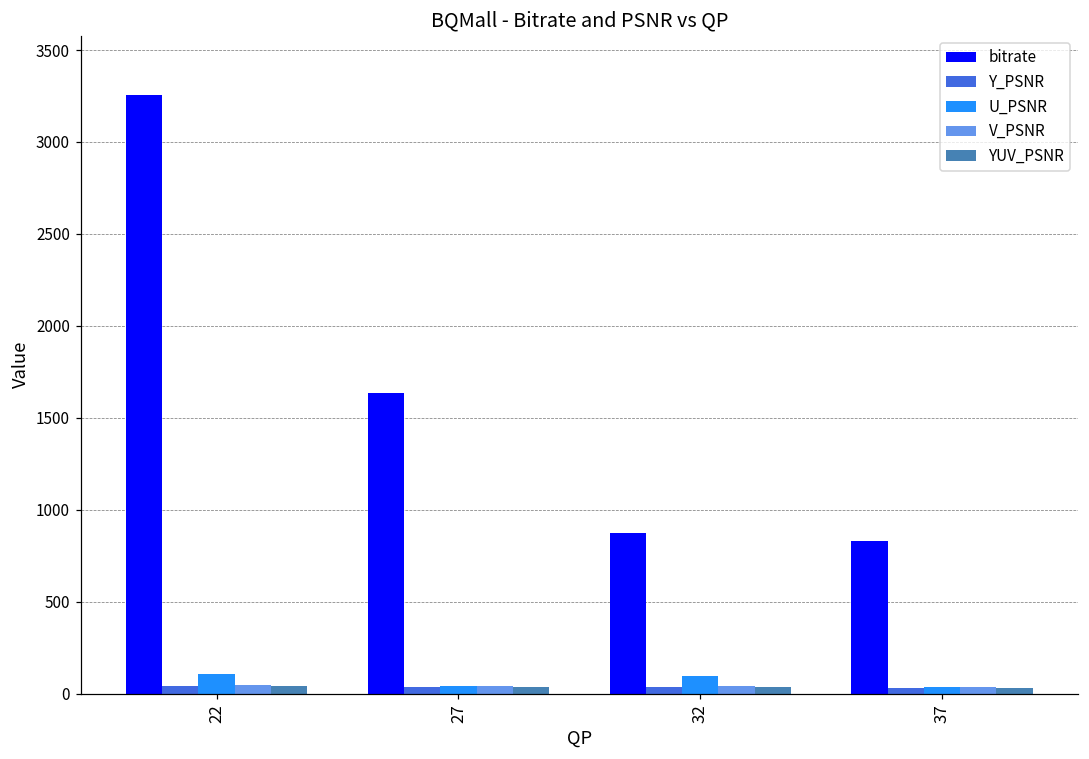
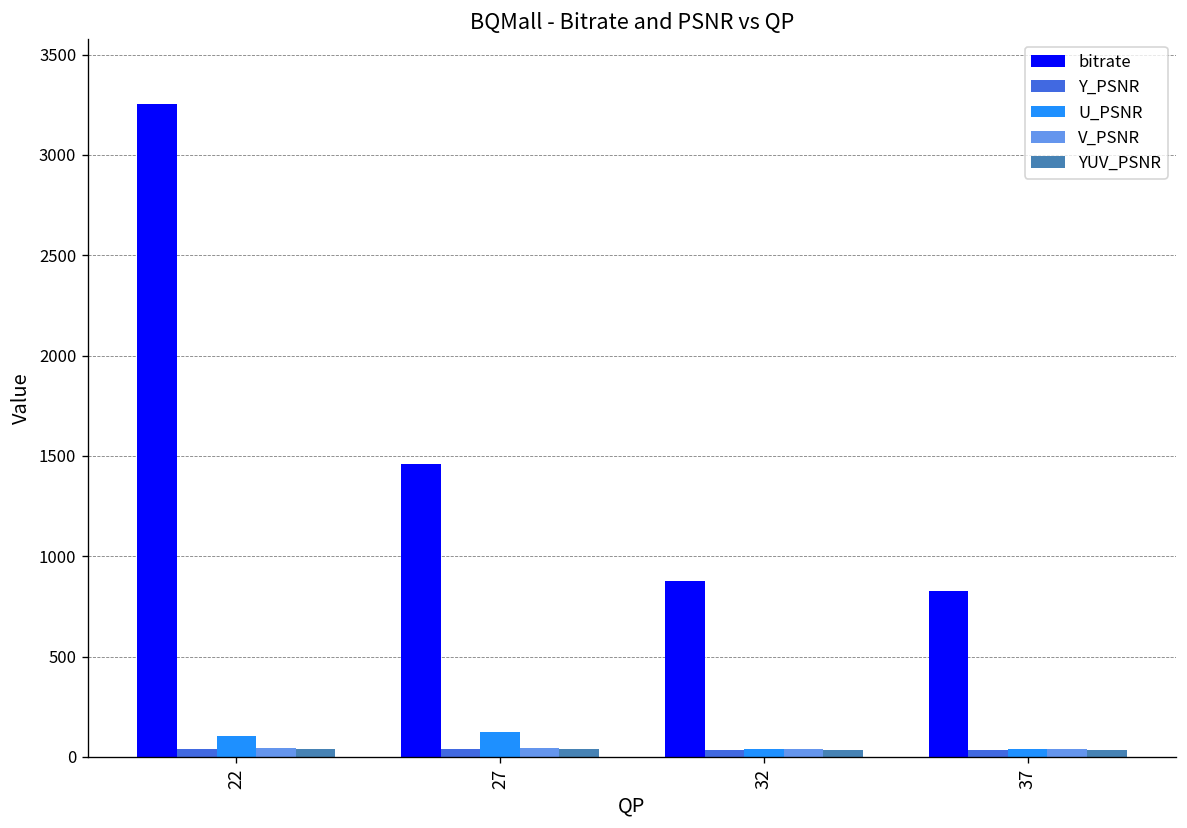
  {
    "bitrate": {
      "22": 3250,
-     "27": 1630,
+     "27": 1460,
      "32": 880,
      "37": 830
    },
    "U_PSNR": {
      "22": 110,
-     "27": 40,
-     "32": 100,
+     "27": 120,
+     "32": 40,
      "37": 40
    }
  }
